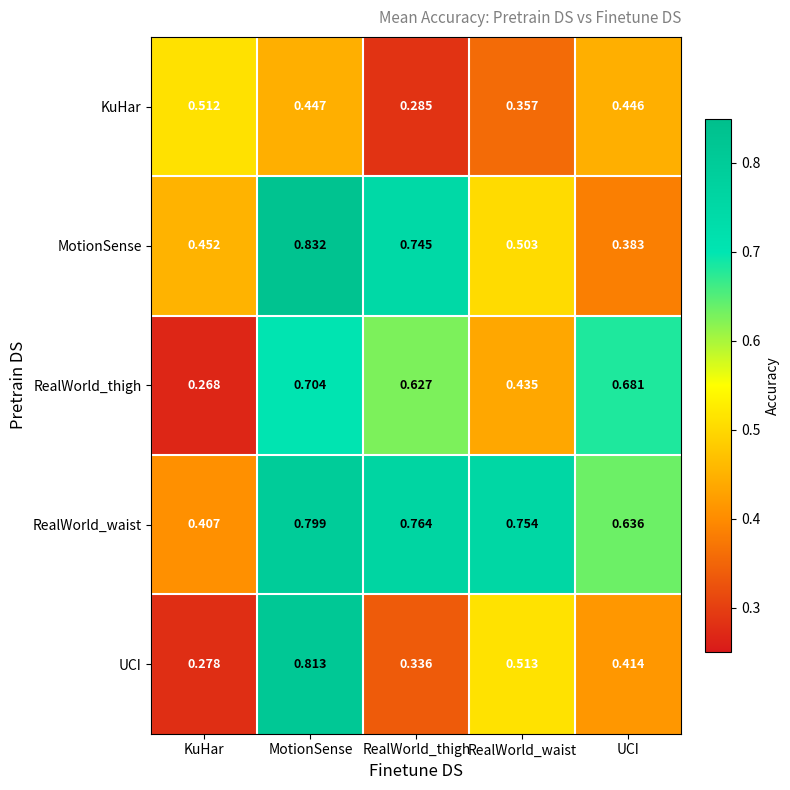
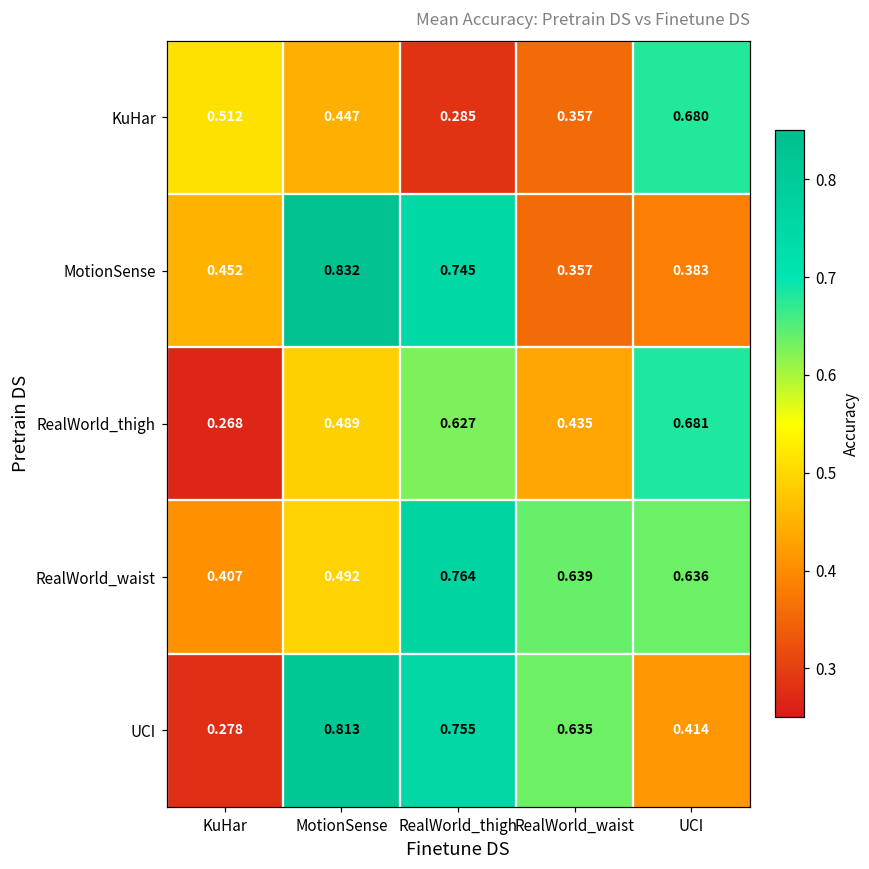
  {
    "KuHar": {
      "KuHar": 0.512,
      "MotionSense": 0.447,
      "RealWorld_thigh": 0.285,
      "RealWorld_waist": 0.357,
-     "UCI": 0.446
+     "UCI": 0.680
    },
    "MotionSense": {
      "KuHar": 0.452,
      "MotionSense": 0.832,
      "RealWorld_thigh": 0.745,
-     "RealWorld_waist": 0.503,
+     "RealWorld_waist": 0.357,
      "UCI": 0.383
    },
    "RealWorld_thigh": {
      "KuHar": 0.268,
-     "MotionSense": 0.704,
+     "MotionSense": 0.489,
      "RealWorld_thigh": 0.627,
      "RealWorld_waist": 0.435,
      "UCI": 0.681
    },
    "RealWorld_waist": {
      "KuHar": 0.407,
-     "MotionSense": 0.799,
+     "MotionSense": 0.492,
      "RealWorld_thigh": 0.764,
-     "RealWorld_waist": 0.754,
+     "RealWorld_waist": 0.639,
      "UCI": 0.636
    },
    "UCI": {
      "KuHar": 0.278,
      "MotionSense": 0.813,
-     "RealWorld_thigh": 0.336,
-     "RealWorld_waist": 0.513,
+     "RealWorld_thigh": 0.755,
+     "RealWorld_waist": 0.635,
      "UCI": 0.414
    }
  }
